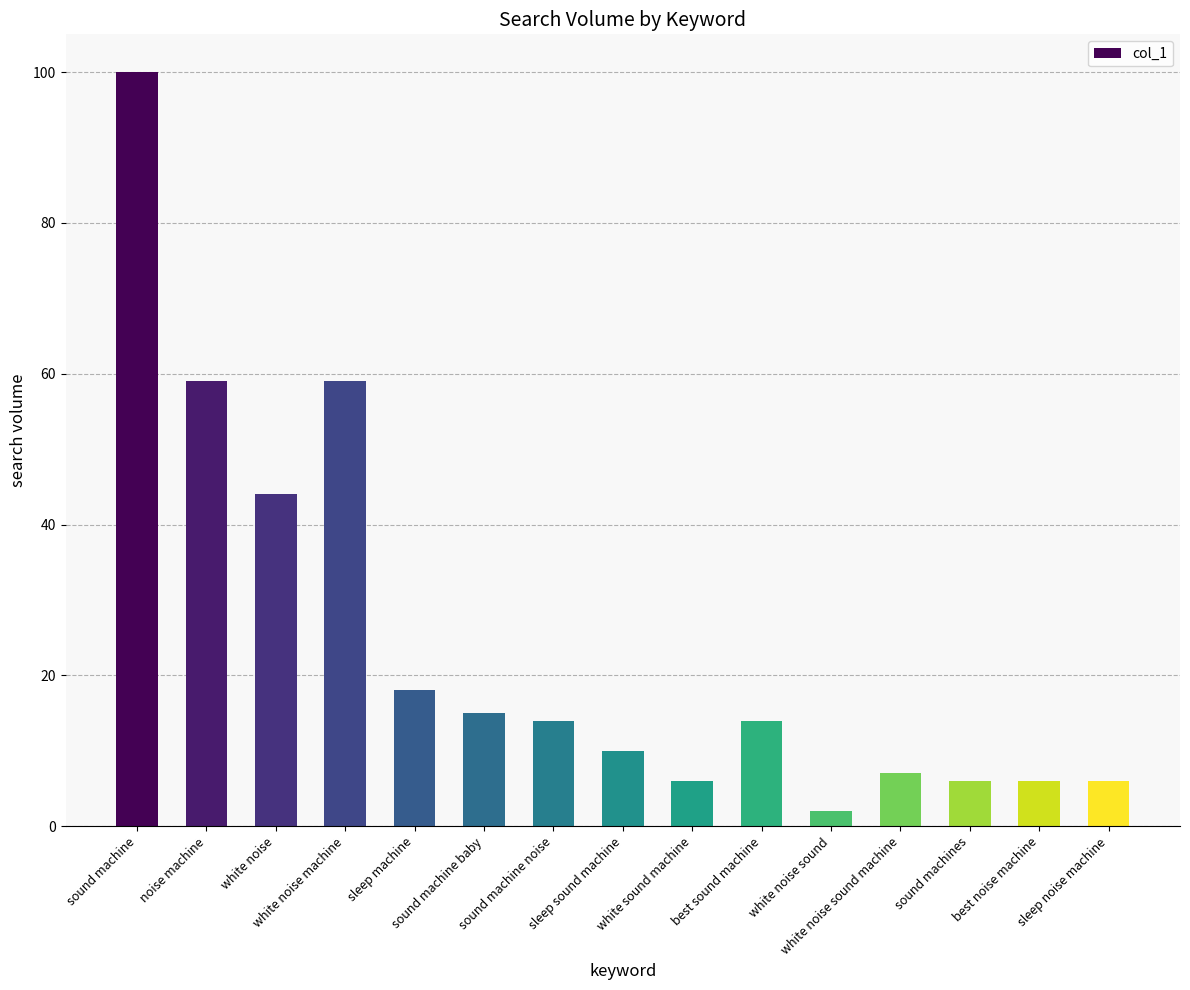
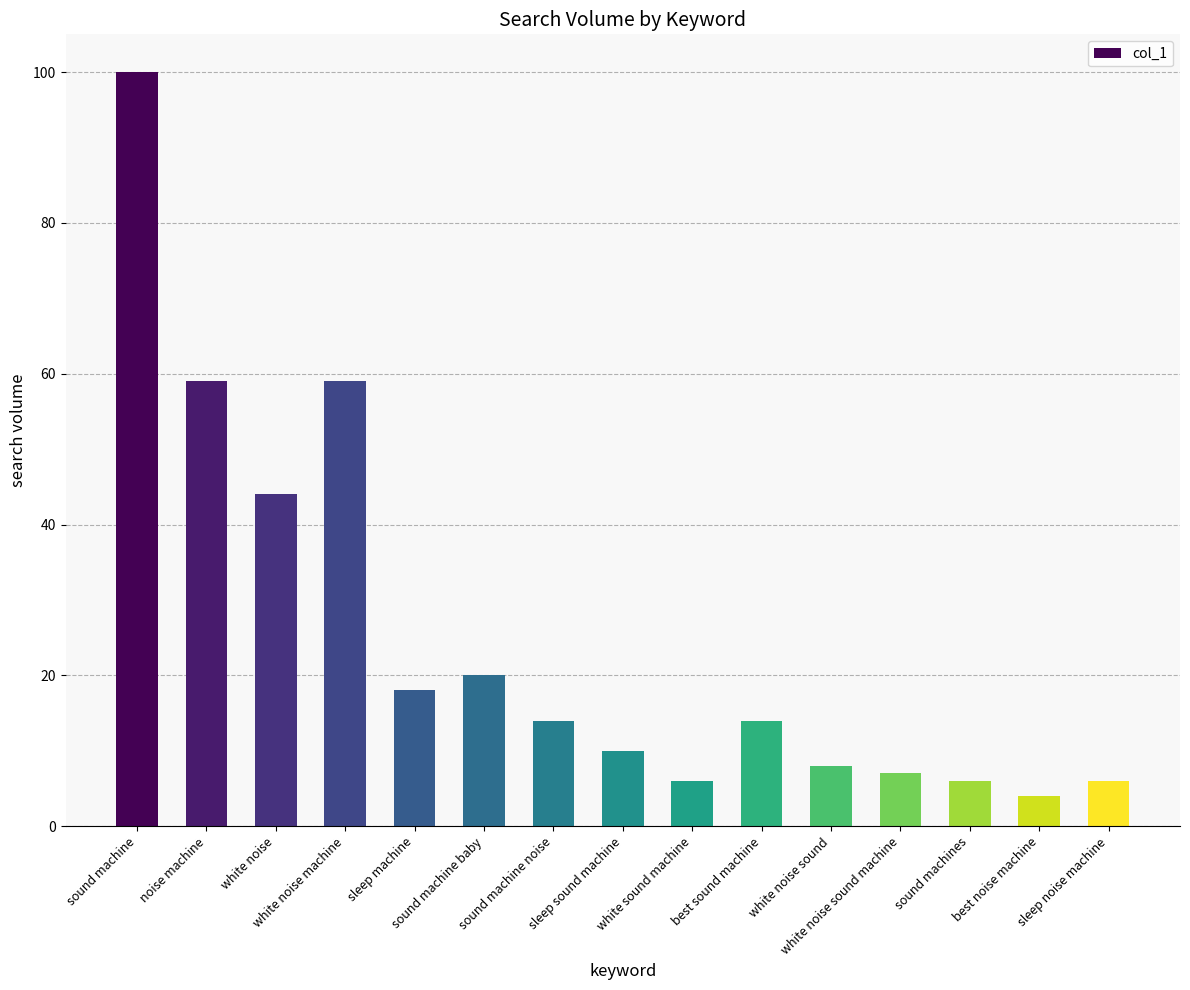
  {
    "sound machine": 100,
    "noise machine": 59,
    "white noise": 44,
    "white noise machine": 59,
    "sleep machine": 18,
-   "sound machine baby": 15,
+   "sound machine baby": 20,
    "sound machine noise": 14,
    "sleep sound machine": 10,
    "white sound machine": 6,
    "best sound machine": 14,
-   "white noise sound": 2,
+   "white noise sound": 8,
    "white noise sound machine": 7,
    "sound machines": 6,
-   "best noise machine": 6,
+   "best noise machine": 4,
    "sleep noise machine": 6
  }
